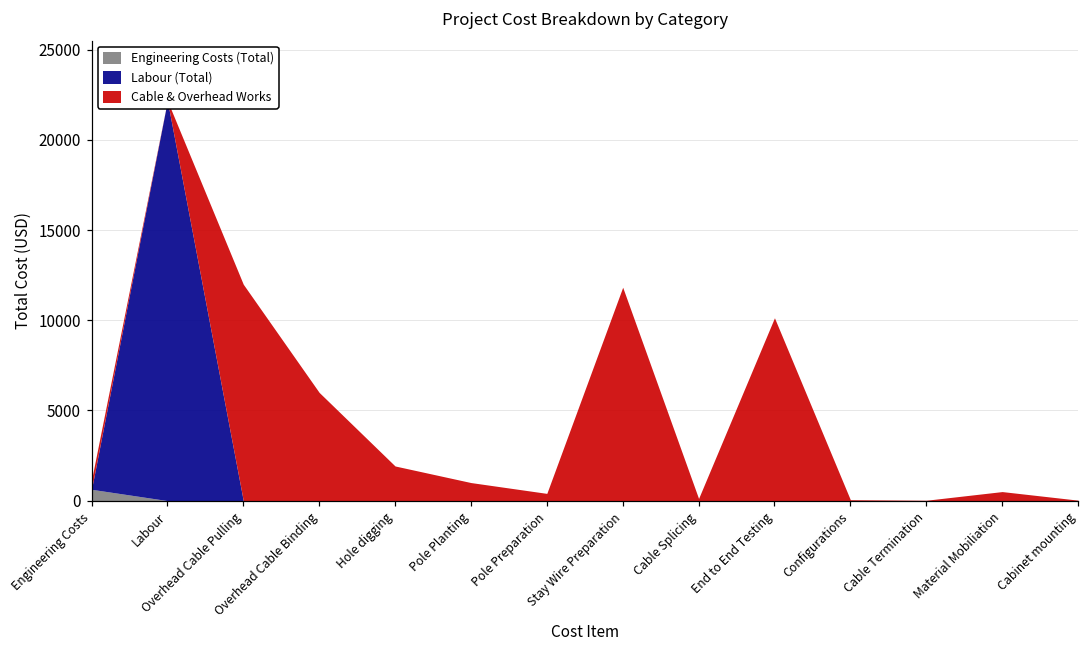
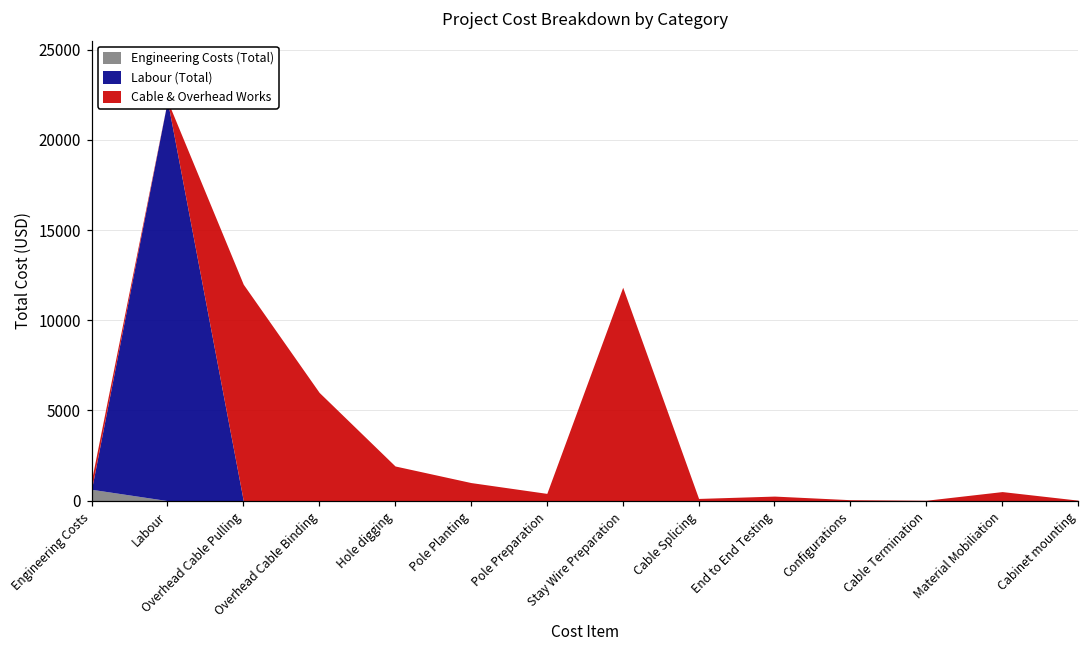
  {
    "Engineering Costs (Total)": {
      "Labour": 0
    },
    "Cable & Overhead Works": {
      "Engineering Costs": 500,
      "Overhead Cable Pulling": 12000,
      "Overhead Cable Binding": 6000,
      "Hole digging": 1900,
      "Pole Planting": 1000,
      "Pole Preparation": 400,
      "Stay Wire Preparation": 11800,
-     "End to End Testing": 10100,
+     "End to End Testing": 300,
      "Material Mobiliation": 500
    }
  }
